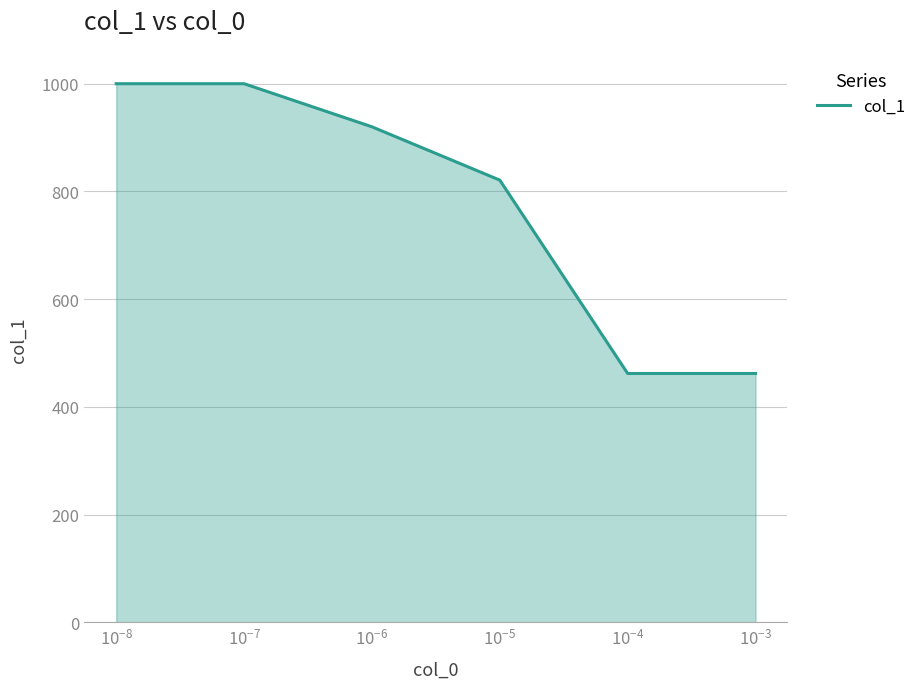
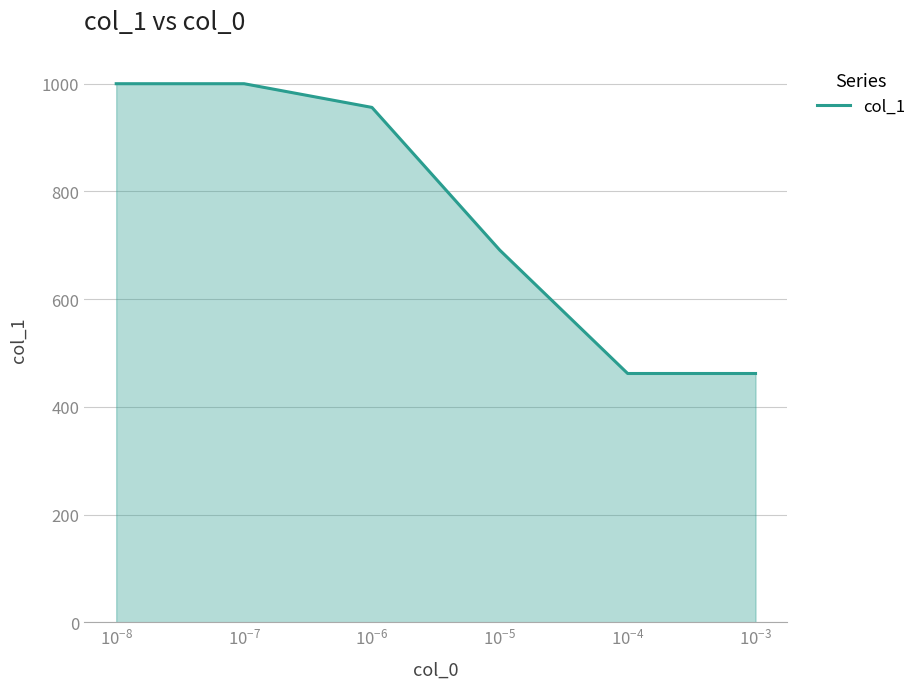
  {
    "10^-8": 1000,
    "10^-7": 1000,
-   "10^-6": 920,
-   "10^-5": 820,
+   "10^-6": 960,
+   "10^-5": 690,
    "10^-4": 460,
    "10^-3": 460
  }
